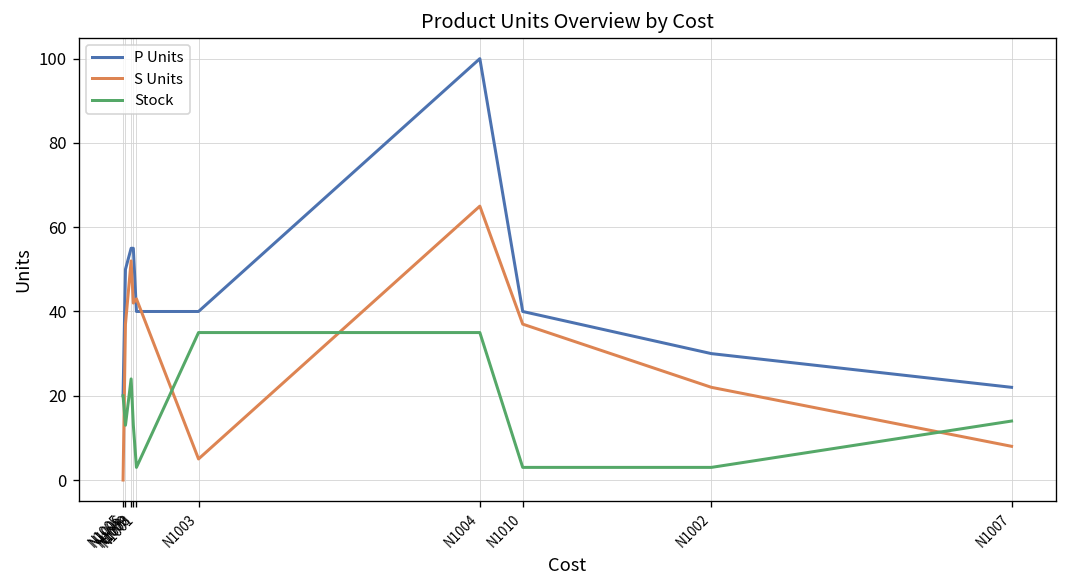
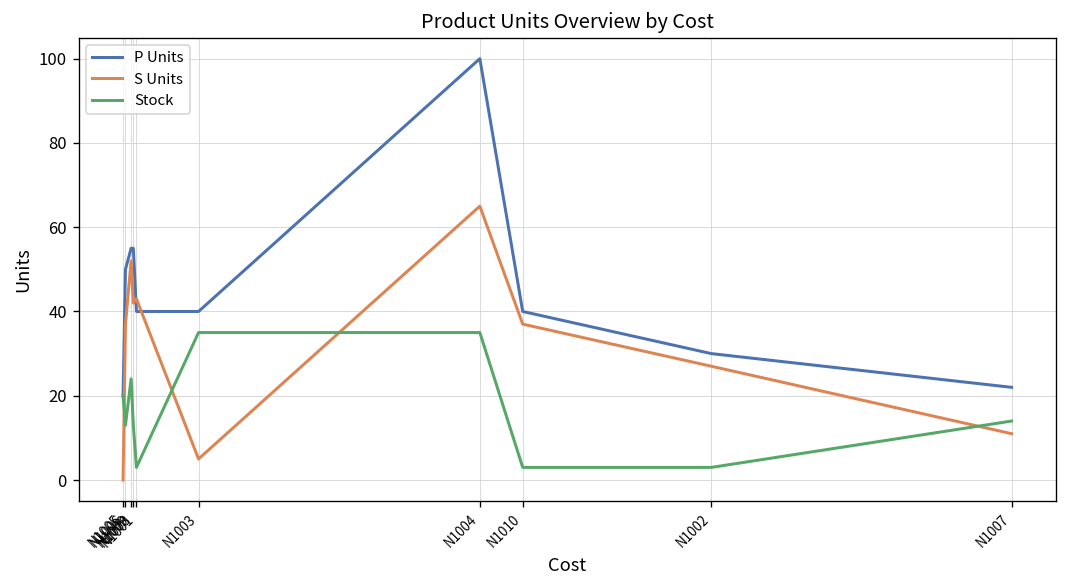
  {
    "P Units": {
      "N1006": 50,
      "N1009": 55,
      "N1008": 55,
      "N1001": 40,
      "N1003": 40,
      "N1004": 100,
      "N1010": 40,
      "N1002": 30,
      "N1007": 22
    },
    "S Units": {
      "N1005": 0,
      "N1006": 37,
      "N1009": 52,
      "N1008": 42,
      "N1001": 43,
      "N1003": 5,
      "N1004": 65,
      "N1010": 37,
-     "N1002": 22,
-     "N1007": 8
+     "N1002": 27,
+     "N1007": 11
    },
    "Stock": {
      "N1006": 13,
      "N1009": 24,
      "N1008": 13,
      "N1001": 3,
      "N1003": 35,
      "N1004": 35,
      "N1010": 3,
      "N1002": 3,
      "N1007": 14
    }
  }
